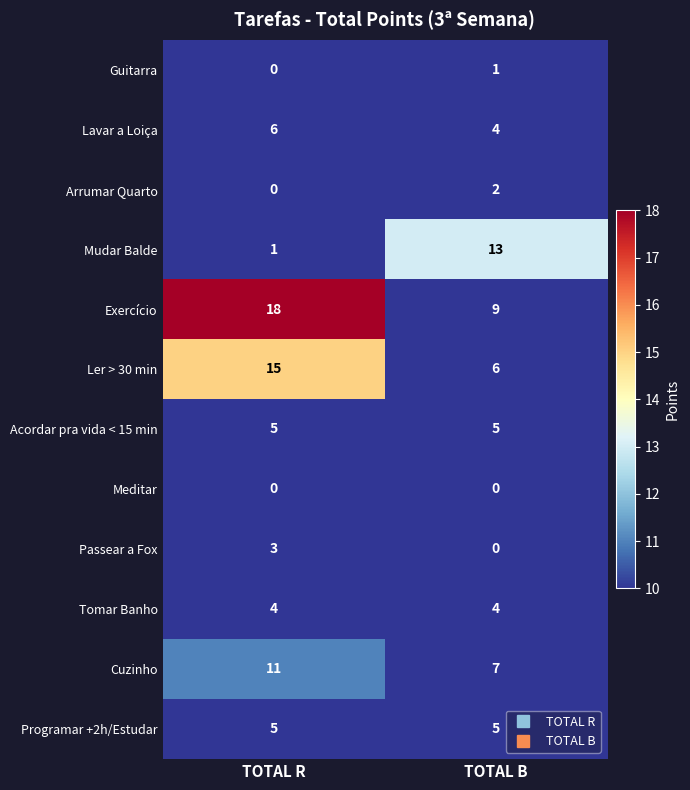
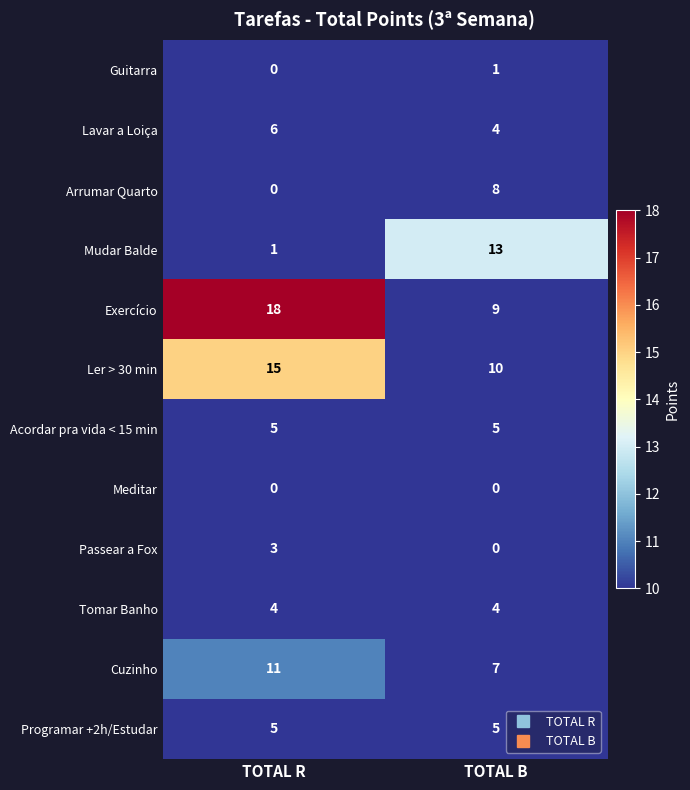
  {
    "Guitarra": {
      "TOTAL R": 0,
      "TOTAL B": 1
    },
    "Lavar a Loiça": {
      "TOTAL R": 6,
      "TOTAL B": 4
    },
    "Arrumar Quarto": {
      "TOTAL R": 0,
-     "TOTAL B": 2
+     "TOTAL B": 8
    },
    "Mudar Balde": {
      "TOTAL R": 1,
      "TOTAL B": 13
    },
    "Exercício": {
      "TOTAL R": 18,
      "TOTAL B": 9
    },
    "Ler > 30 min": {
      "TOTAL R": 15,
-     "TOTAL B": 6
+     "TOTAL B": 10
    },
    "Acordar pra vida < 15 min": {
      "TOTAL R": 5,
      "TOTAL B": 5
    },
    "Meditar": {
      "TOTAL R": 0,
      "TOTAL B": 0
    },
    "Passear a Fox": {
      "TOTAL R": 3,
      "TOTAL B": 0
    },
    "Tomar Banho": {
      "TOTAL R": 4,
      "TOTAL B": 4
    },
    "Cuzinho": {
      "TOTAL R": 11,
      "TOTAL B": 7
    },
    "Programar +2h/Estudar": {
      "TOTAL R": 5,
      "TOTAL B": 5
    }
  }
